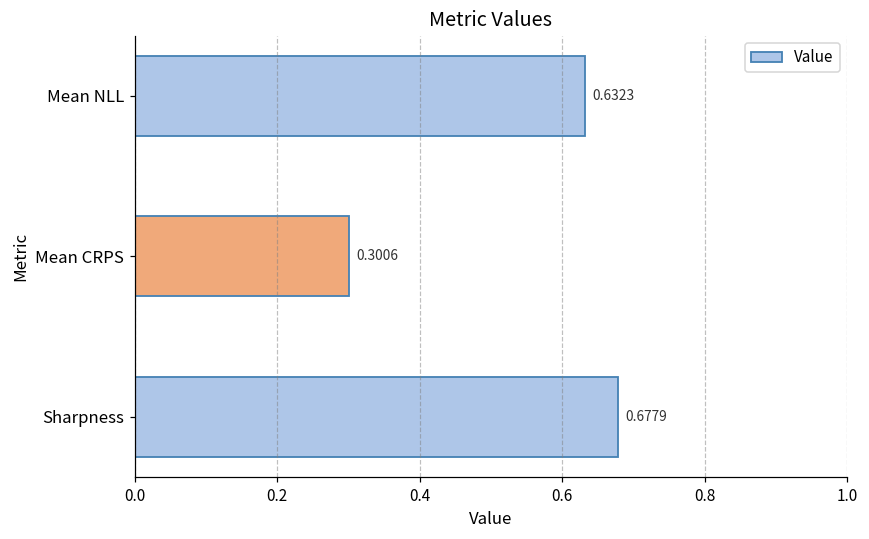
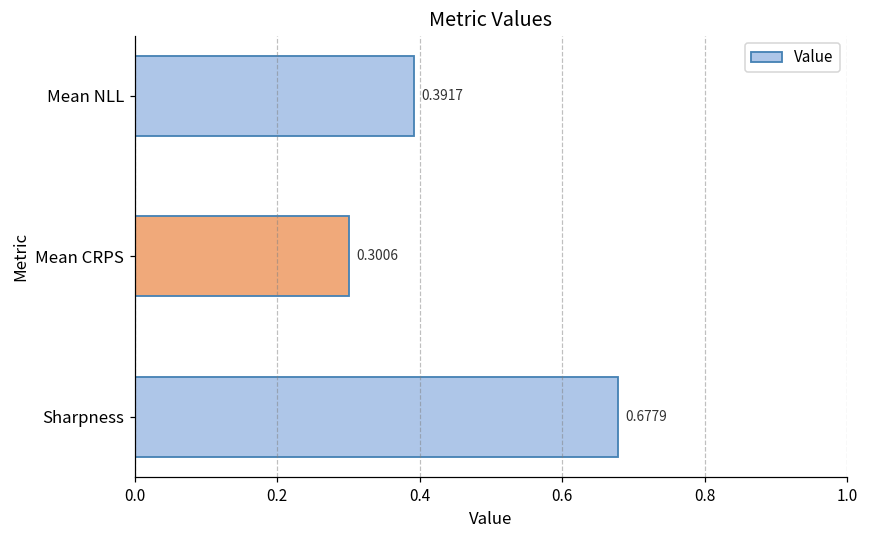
  {
-   "Mean NLL": 0.6323,
+   "Mean NLL": 0.3917,
    "Mean CRPS": 0.3006,
    "Sharpness": 0.6779
  }
